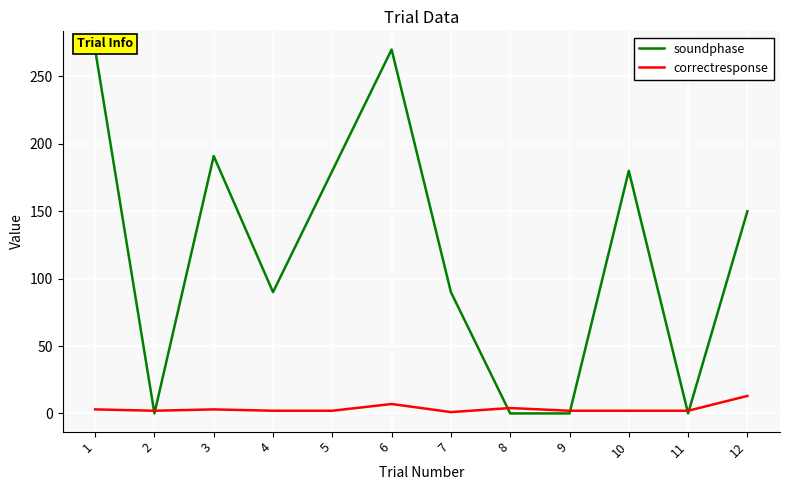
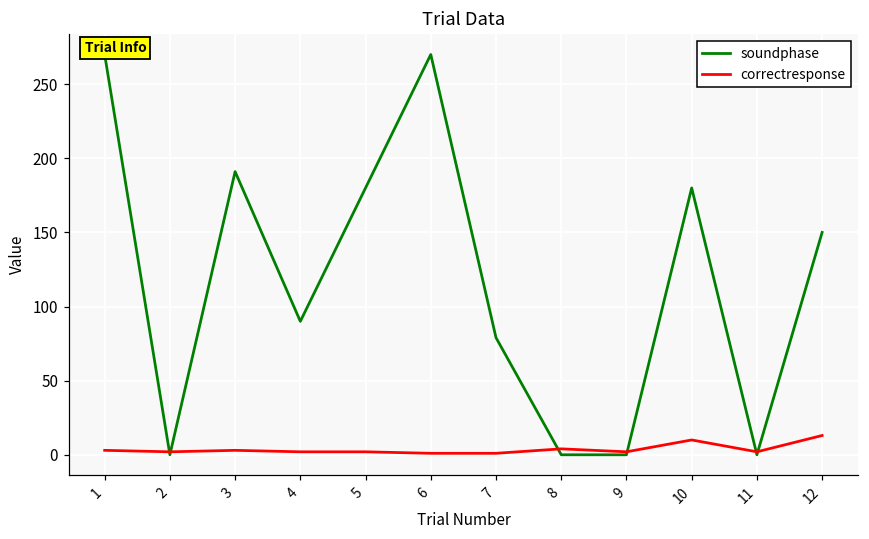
  {
    "soundphase": {
      "2": 0,
      "3": 191,
      "4": 90,
      "5": 180,
      "6": 270,
-     "7": 90,
+     "7": 79,
      "8": 0,
      "9": 0,
      "10": 180,
      "11": 0,
      "12": 150
    },
    "correctresponse": {
      "1": 3,
      "2": 2,
      "3": 3,
      "4": 2,
      "5": 2,
-     "6": 7,
+     "6": 1,
      "7": 1,
      "8": 4,
      "9": 2,
-     "10": 2,
+     "10": 10,
      "11": 2,
      "12": 13
    }
  }
